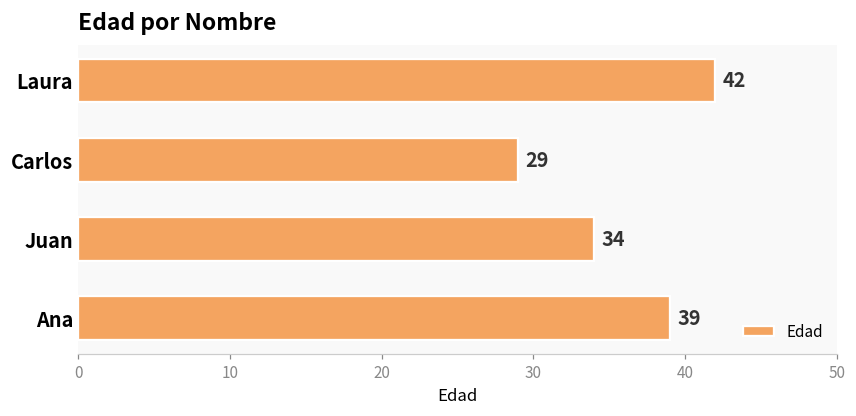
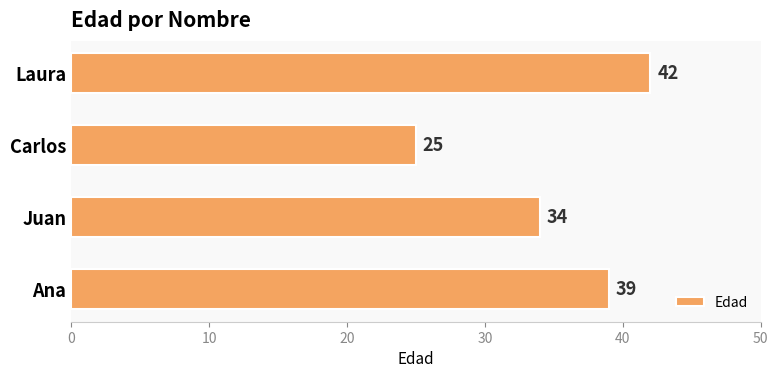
  {
    "Laura": 42,
-   "Carlos": 29,
+   "Carlos": 25,
    "Juan": 34,
    "Ana": 39
  }
